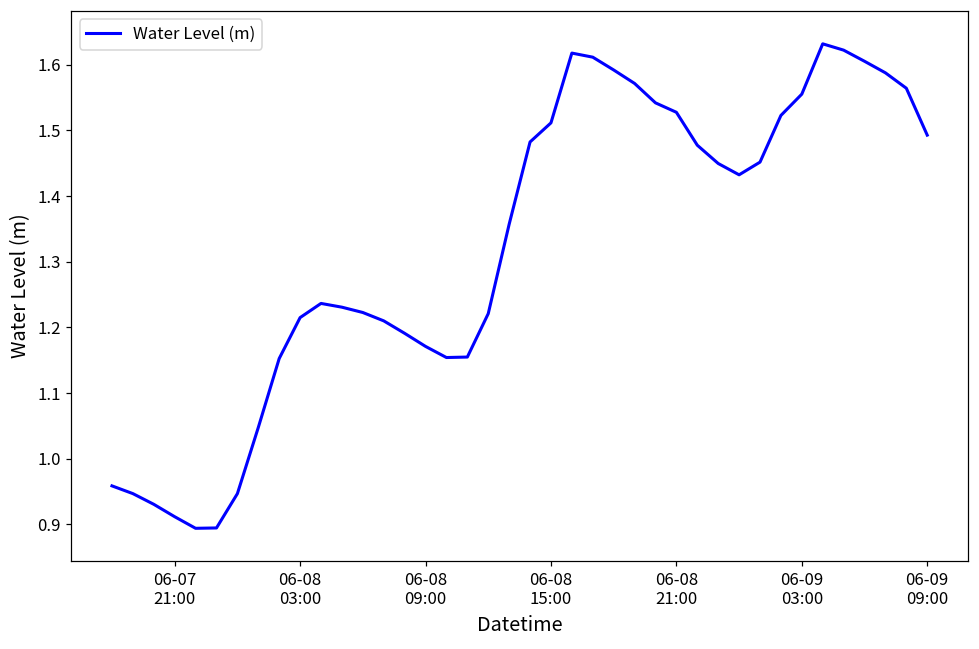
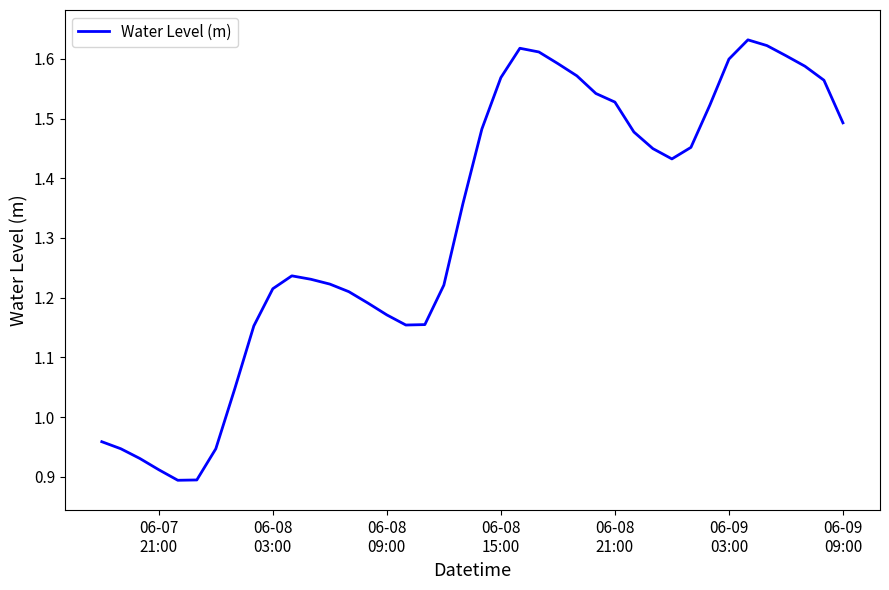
  {
    "06-07 21:00": 0.91,
    "06-08 03:00": 1.21,
    "06-08 09:00": 1.17,
-   "06-08 15:00": 1.51,
+   "06-08 15:00": 1.57,
    "06-08 21:00": 1.53,
-   "06-09 03:00": 1.56,
+   "06-09 03:00": 1.60,
    "06-09 09:00": 1.49
  }
